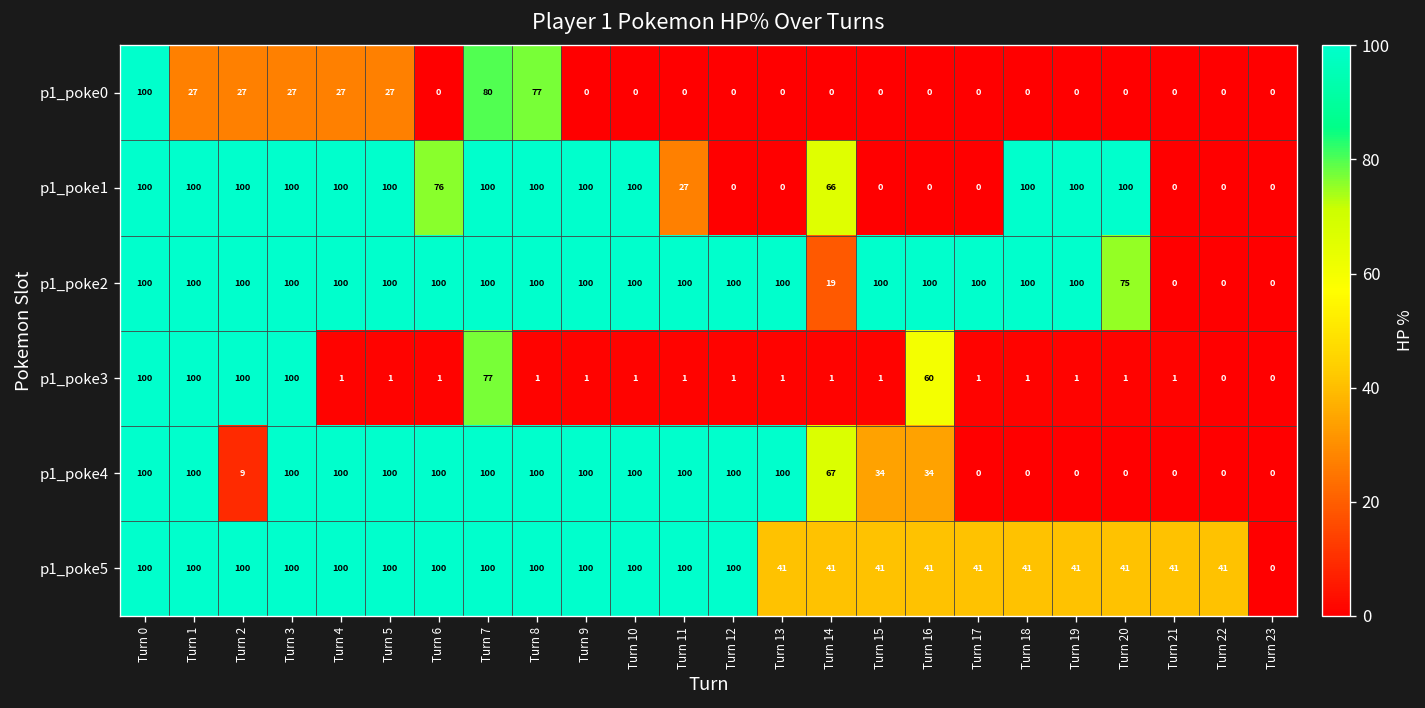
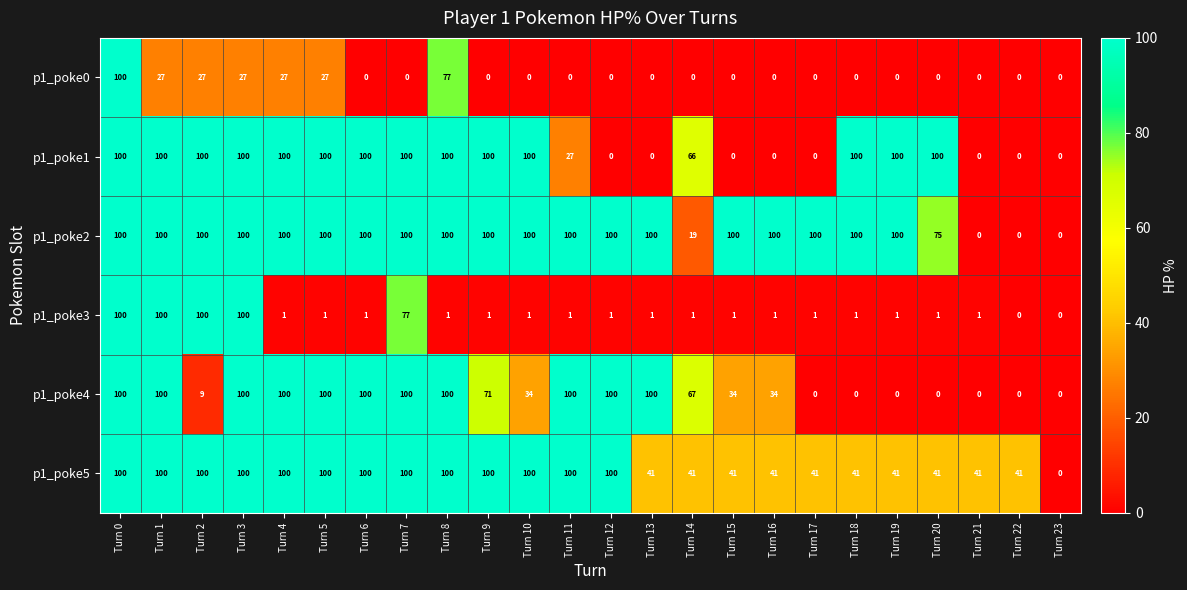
  {
    "p1_poke0": {
      "Turn 0": 100,
      "Turn 1": 27,
      "Turn 2": 27,
      "Turn 3": 27,
      "Turn 4": 27,
      "Turn 5": 27,
      "Turn 6": 0,
-     "Turn 7": 80,
+     "Turn 7": 0,
      "Turn 8": 77,
      "Turn 9": 0,
      "Turn 10": 0,
      "Turn 11": 0,
      "Turn 12": 0,
      "Turn 13": 0,
      "Turn 14": 0,
      "Turn 15": 0,
      "Turn 16": 0,
      "Turn 17": 0,
      "Turn 18": 0,
      "Turn 19": 0,
      "Turn 20": 0,
      "Turn 21": 0,
      "Turn 22": 0,
      "Turn 23": 0
    },
    "p1_poke1": {
      "Turn 0": 100,
      "Turn 1": 100,
      "Turn 2": 100,
      "Turn 3": 100,
      "Turn 4": 100,
      "Turn 5": 100,
-     "Turn 6": 76,
+     "Turn 6": 100,
      "Turn 7": 100,
      "Turn 8": 100,
      "Turn 9": 100,
      "Turn 10": 100,
      "Turn 11": 27,
      "Turn 12": 0,
      "Turn 13": 0,
      "Turn 14": 66,
      "Turn 15": 0,
      "Turn 16": 0,
      "Turn 17": 0,
      "Turn 18": 100,
      "Turn 19": 100,
      "Turn 20": 100,
      "Turn 21": 0,
      "Turn 22": 0,
      "Turn 23": 0
    },
    "p1_poke2": {
      "Turn 0": 100,
      "Turn 1": 100,
      "Turn 2": 100,
      "Turn 3": 100,
      "Turn 4": 100,
      "Turn 5": 100,
      "Turn 6": 100,
      "Turn 7": 100,
      "Turn 8": 100,
      "Turn 9": 100,
      "Turn 10": 100,
      "Turn 11": 100,
      "Turn 12": 100,
      "Turn 13": 100,
      "Turn 14": 19,
      "Turn 15": 100,
      "Turn 16": 100,
      "Turn 17": 100,
      "Turn 18": 100,
      "Turn 19": 100,
      "Turn 20": 75,
      "Turn 21": 0,
      "Turn 22": 0,
      "Turn 23": 0
    },
    "p1_poke3": {
      "Turn 0": 100,
      "Turn 1": 100,
      "Turn 2": 100,
      "Turn 3": 100,
      "Turn 4": 1,
      "Turn 5": 1,
      "Turn 6": 1,
      "Turn 7": 77,
      "Turn 8": 1,
      "Turn 9": 1,
      "Turn 10": 1,
      "Turn 11": 1,
      "Turn 12": 1,
      "Turn 13": 1,
      "Turn 14": 1,
      "Turn 15": 1,
-     "Turn 16": 60,
+     "Turn 16": 1,
      "Turn 17": 1,
      "Turn 18": 1,
      "Turn 19": 1,
      "Turn 20": 1,
      "Turn 21": 1,
      "Turn 22": 0,
      "Turn 23": 0
    },
    "p1_poke4": {
      "Turn 0": 100,
      "Turn 1": 100,
      "Turn 2": 9,
      "Turn 3": 100,
      "Turn 4": 100,
      "Turn 5": 100,
      "Turn 6": 100,
      "Turn 7": 100,
      "Turn 8": 100,
-     "Turn 9": 100,
-     "Turn 10": 100,
+     "Turn 9": 71,
+     "Turn 10": 34,
      "Turn 11": 100,
      "Turn 12": 100,
      "Turn 13": 100,
      "Turn 14": 67,
      "Turn 15": 34,
      "Turn 16": 34,
      "Turn 17": 0,
      "Turn 18": 0,
      "Turn 19": 0,
      "Turn 20": 0,
      "Turn 21": 0,
      "Turn 22": 0,
      "Turn 23": 0
    },
    "p1_poke5": {
      "Turn 0": 100,
      "Turn 1": 100,
      "Turn 2": 100,
      "Turn 3": 100,
      "Turn 4": 100,
      "Turn 5": 100,
      "Turn 6": 100,
      "Turn 7": 100,
      "Turn 8": 100,
      "Turn 9": 100,
      "Turn 10": 100,
      "Turn 11": 100,
      "Turn 12": 100,
      "Turn 13": 41,
      "Turn 14": 41,
      "Turn 15": 41,
      "Turn 16": 41,
      "Turn 17": 41,
      "Turn 18": 41,
      "Turn 19": 41,
      "Turn 20": 41,
      "Turn 21": 41,
      "Turn 22": 41,
      "Turn 23": 0
    }
  }
